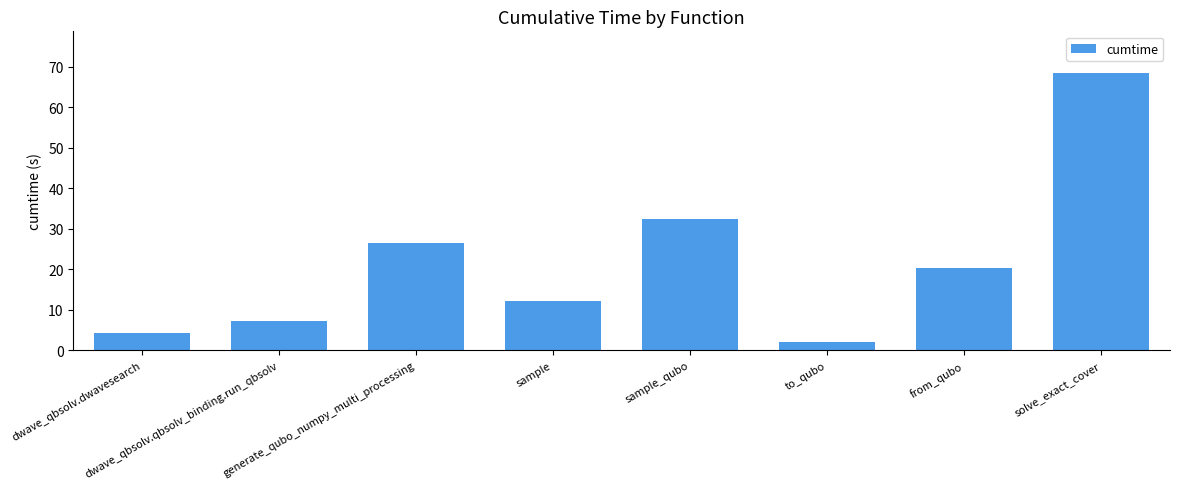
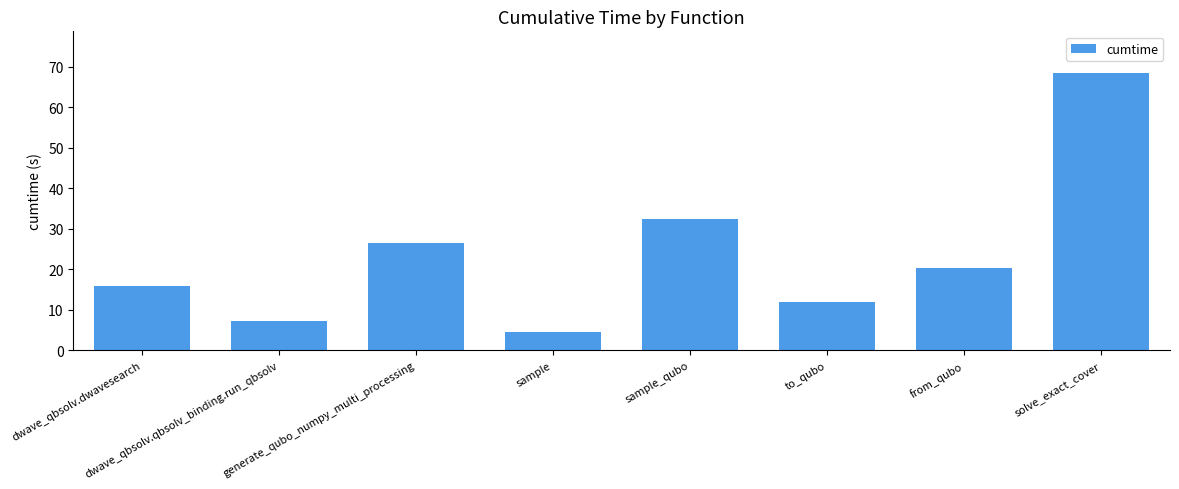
  {
-   "dwave_qbsolv.dwavesearch": 4,
+   "dwave_qbsolv.dwavesearch": 16,
    "dwave_qbsolv.qbsolv_binding.run_qbsolv": 7,
    "generate_qubo_numpy_multi_processing": 27,
-   "sample": 12,
+   "sample": 5,
    "sample_qubo": 32,
-   "to_qubo": 2,
+   "to_qubo": 12,
    "from_qubo": 20,
    "solve_exact_cover": 68
  }
